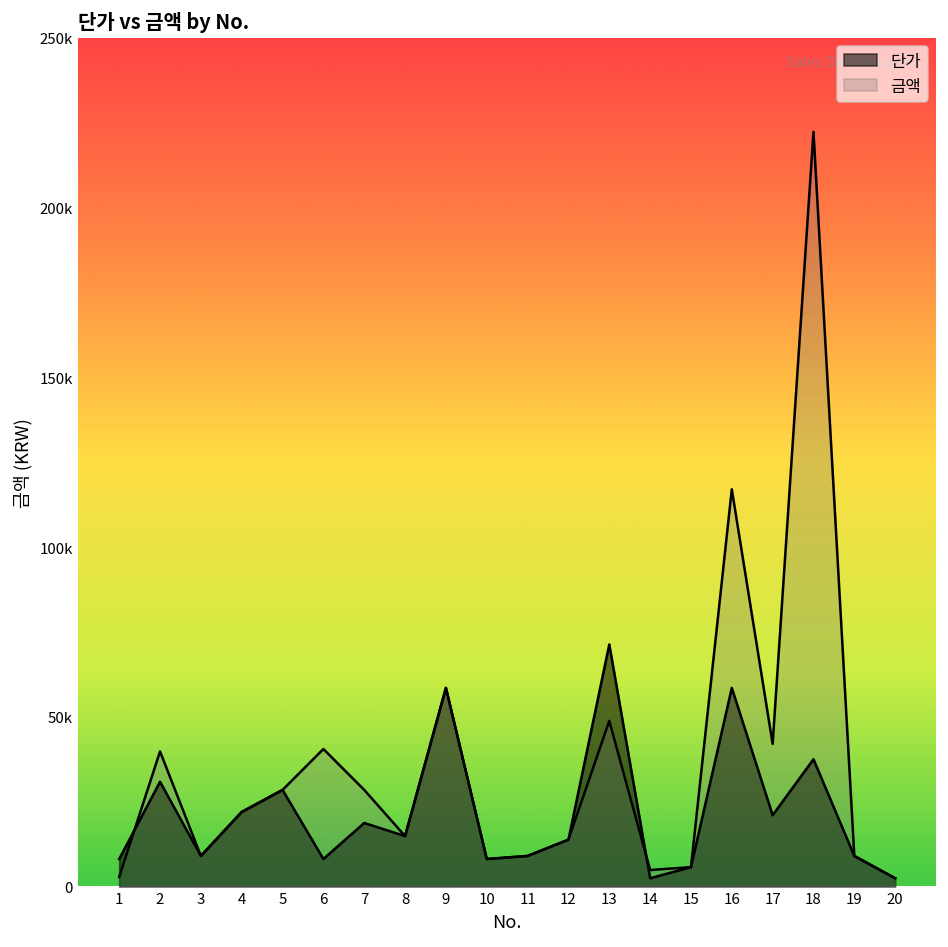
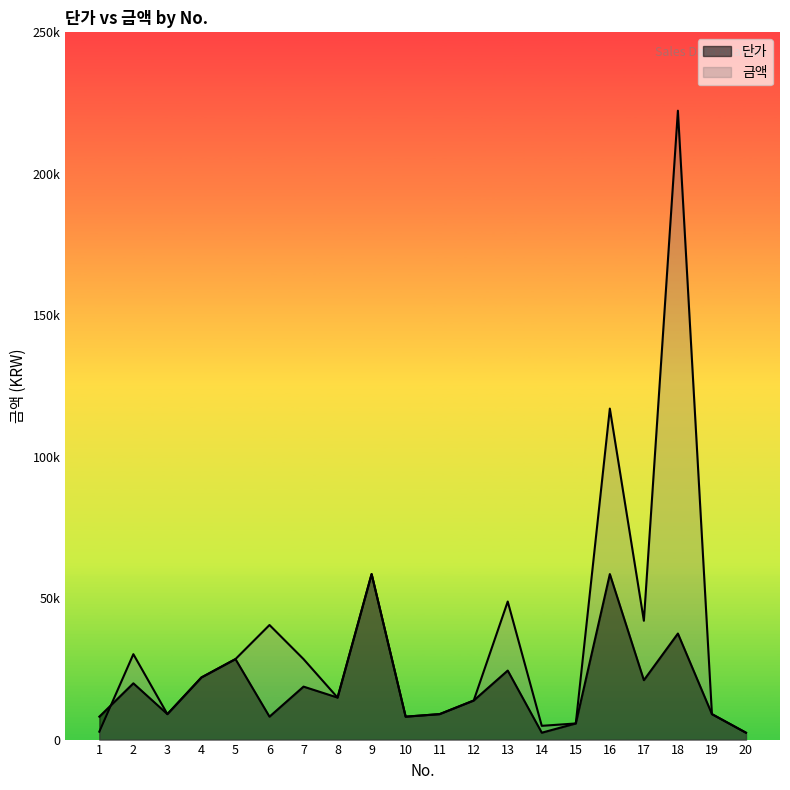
  {
    "단가": {
      "1": 8000,
-     "2": 31000,
+     "2": 20000,
      "6": 8000,
      "7": 19000,
-     "13": 71000,
+     "13": 24000,
      "14": 2000,
      "16": 59000,
      "17": 21000,
      "18": 37000
    },
    "금액": {
      "1": 3000,
-     "2": 40000,
+     "2": 30000,
      "6": 41000,
      "7": 28000,
      "13": 49000,
      "14": 5000,
      "16": 117000,
      "17": 42000,
      "18": 222000
    }
  }
